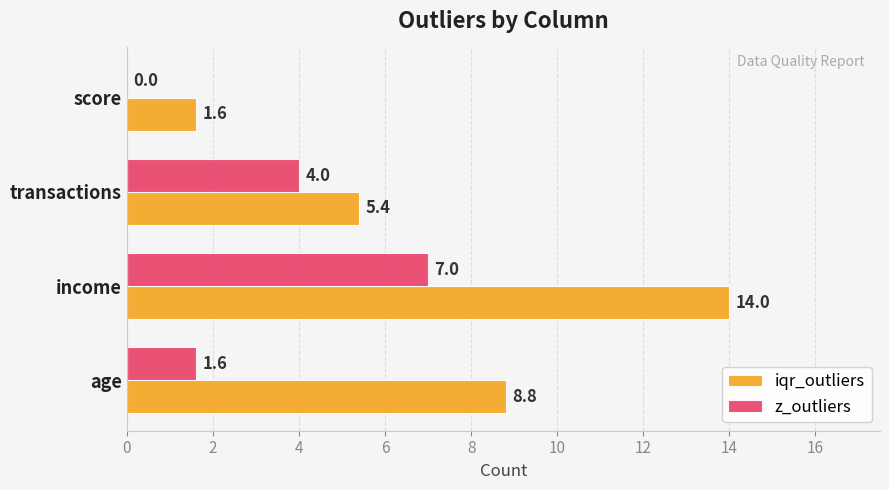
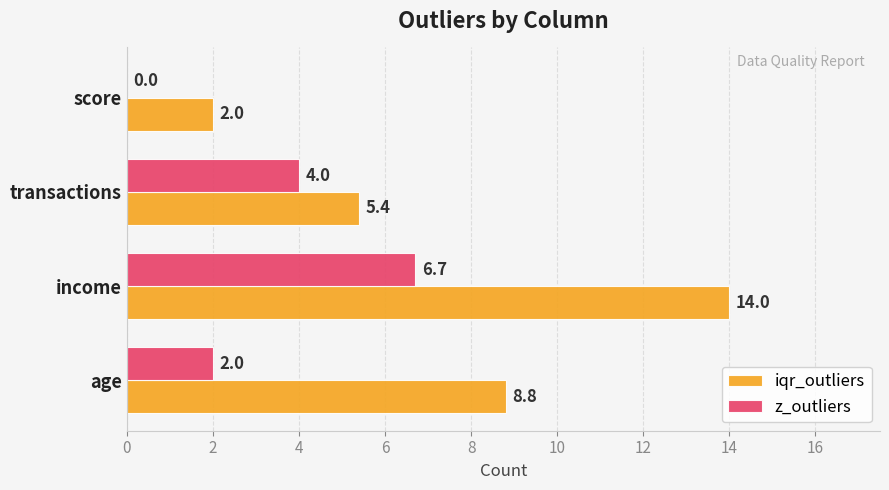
  {
    "iqr_outliers": {
-     "score": 1.6,
+     "score": 2.0,
      "transactions": 5.4,
      "income": 14.0,
      "age": 8.8
    },
    "z_outliers": {
      "score": 0.0,
      "transactions": 4.0,
-     "income": 7.0,
-     "age": 1.6
+     "income": 6.7,
+     "age": 2.0
    }
  }
